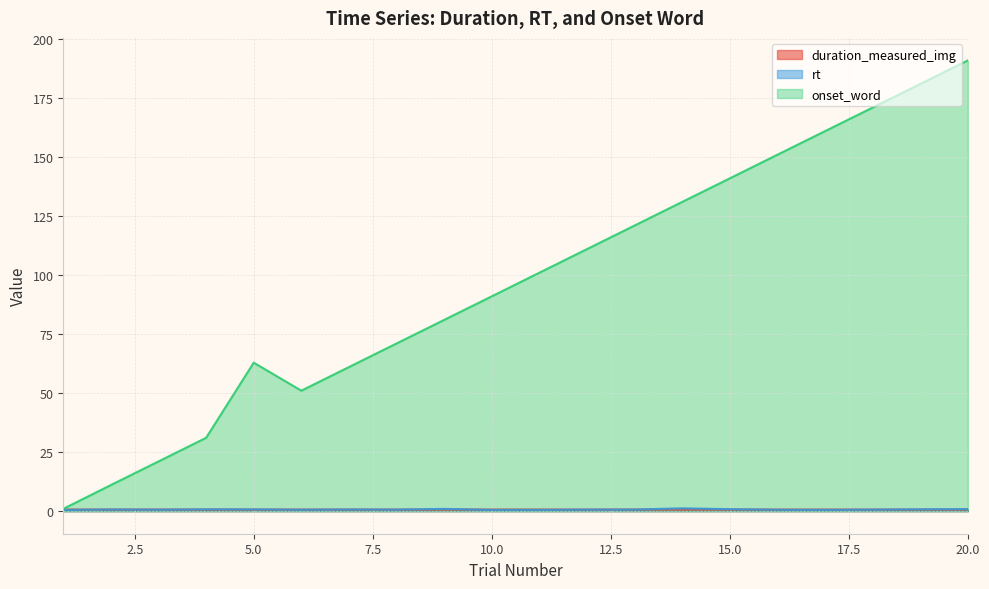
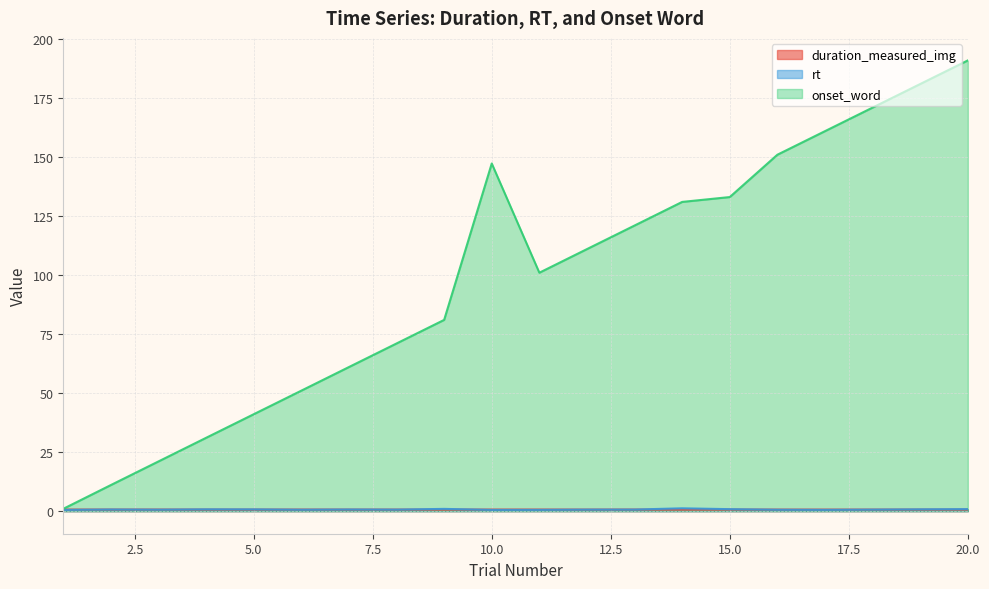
  {
    "onset_word": {
-     "5.0": 63,
-     "10.0": 91,
-     "15.0": 141,
+     "5.0": 41,
+     "10.0": 147,
+     "15.0": 133,
      "20.0": 191
    }
  }
